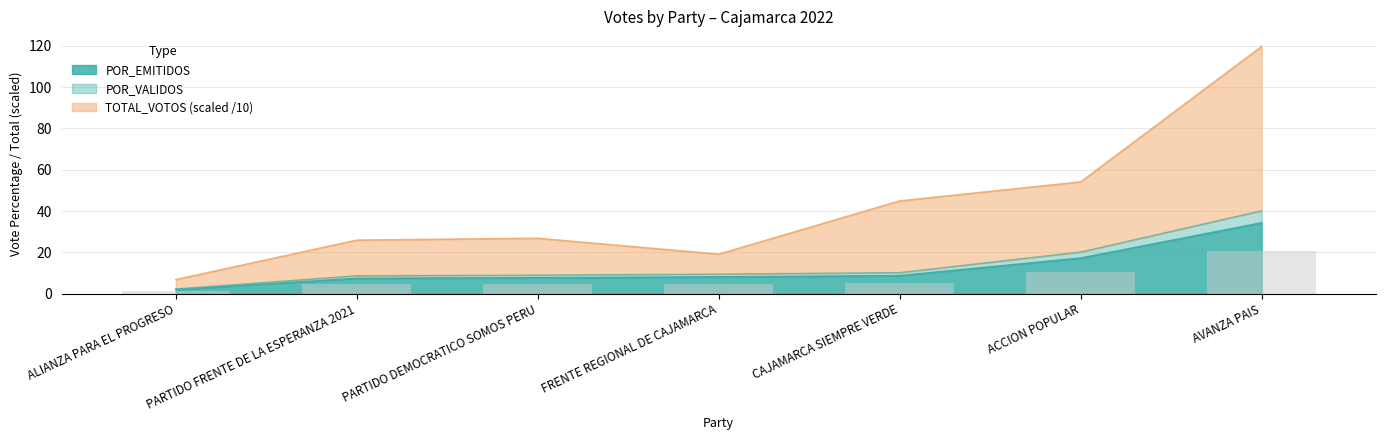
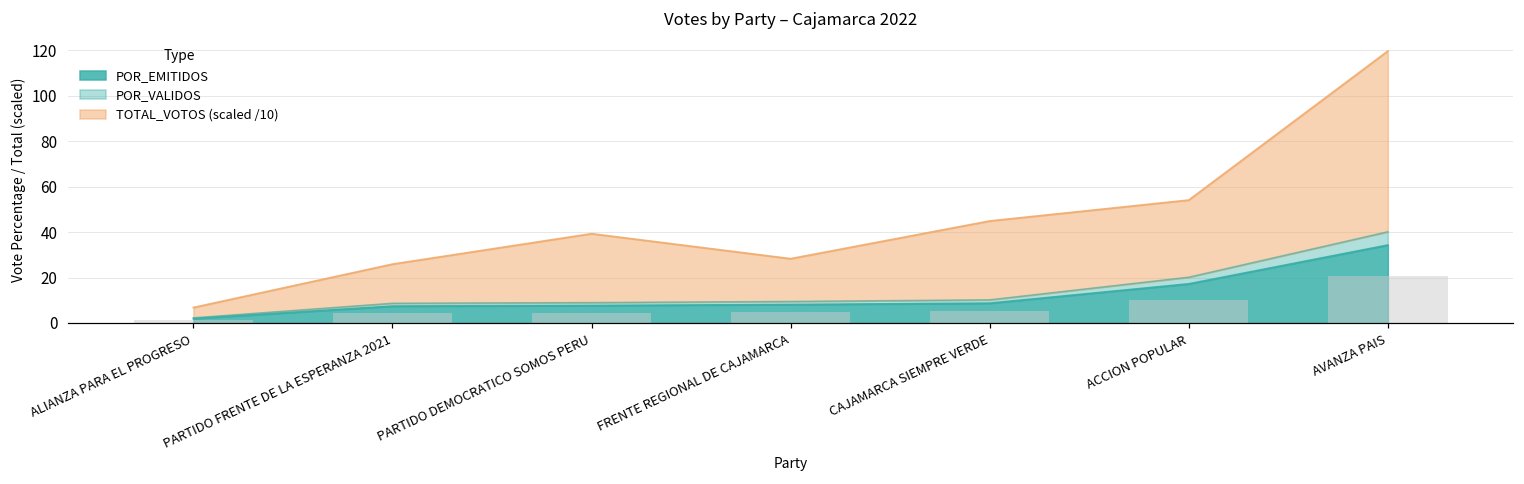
  {
    "TOTAL_VOTOS (scaled /10)": {
      "ALIANZA PARA EL PROGRESO": 7,
      "PARTIDO FRENTE DE LA ESPERANZA 2021": 26,
-     "PARTIDO DEMOCRATICO SOMOS PERU": 27,
-     "FRENTE REGIONAL DE CAJAMARCA": 19,
+     "PARTIDO DEMOCRATICO SOMOS PERU": 39,
+     "FRENTE REGIONAL DE CAJAMARCA": 28,
      "CAJAMARCA SIEMPRE VERDE": 45,
      "ACCION POPULAR": 54,
      "AVANZA PAIS": 120
    }
  }
